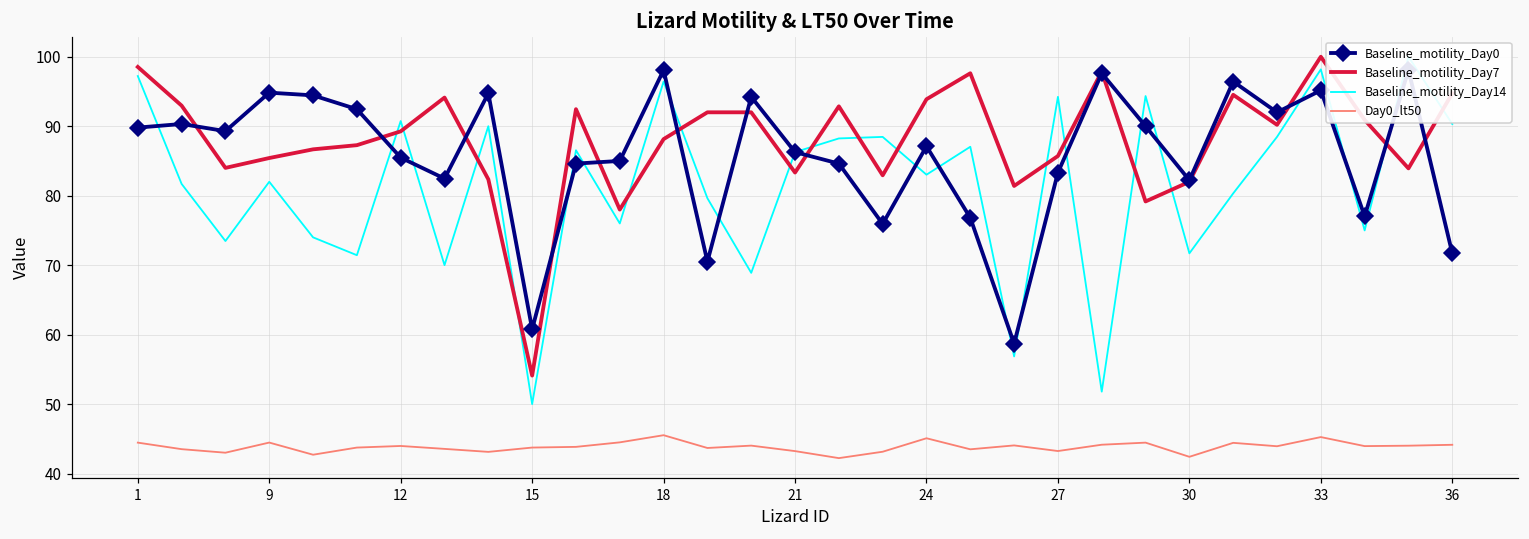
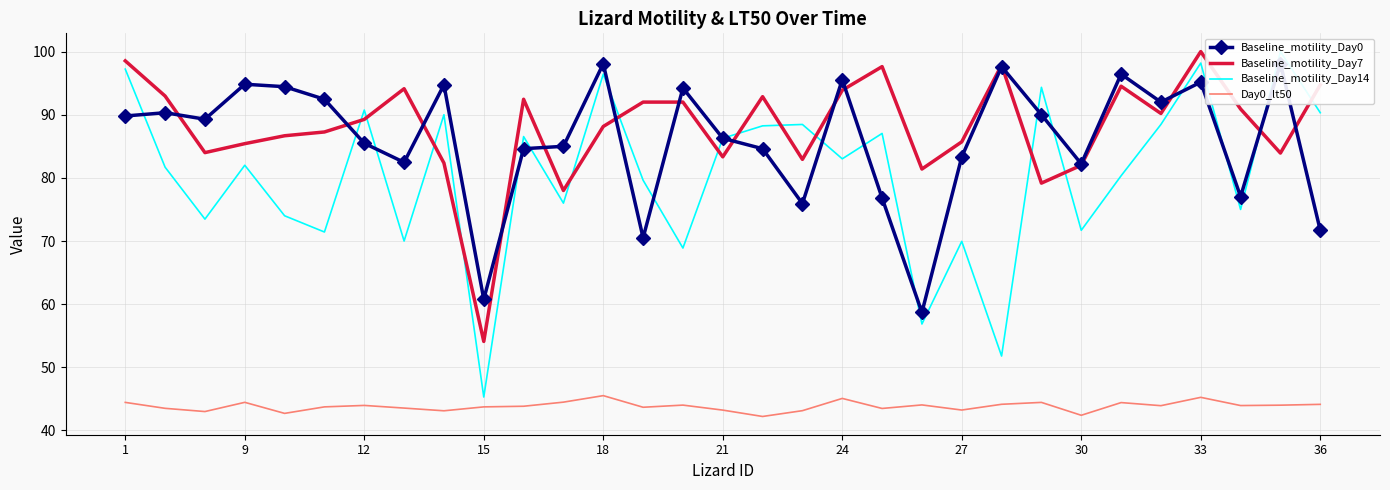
  {
    "Baseline_motility_Day0": {
      "9": 95,
      "12": 85,
      "15": 61,
      "18": 98,
-     "24": 87,
+     "24": 96,
      "27": 83,
      "33": 95,
      "36": 72
    },
    "Baseline_motility_Day7": {
      "9": 85,
      "12": 89,
      "15": 54,
      "18": 88,
      "21": 83,
      "24": 94,
      "27": 86,
      "33": 100
    },
    "Baseline_motility_Day14": {
      "9": 82,
      "12": 91,
-     "15": 50,
+     "15": 45,
      "18": 96,
      "24": 83,
-     "27": 94,
+     "27": 70,
      "30": 72,
      "33": 98,
      "36": 90
    },
    "Day0_lt50": {
      "9": 44,
      "12": 44,
      "15": 44,
      "18": 46,
      "21": 43,
      "24": 45,
      "27": 43,
      "30": 42,
      "33": 45,
      "36": 44
    }
  }
